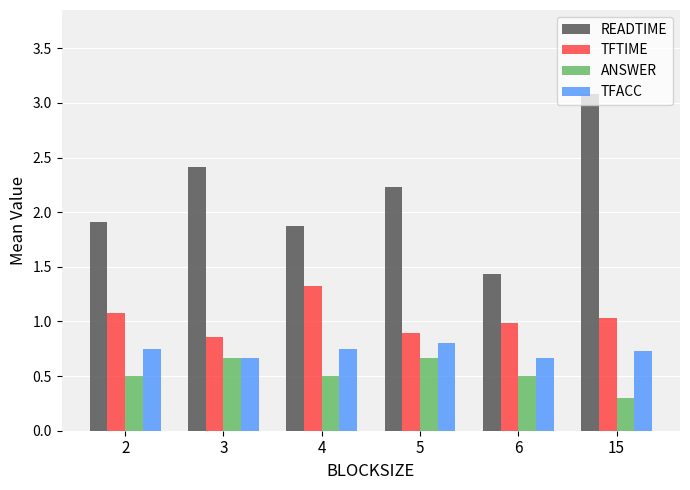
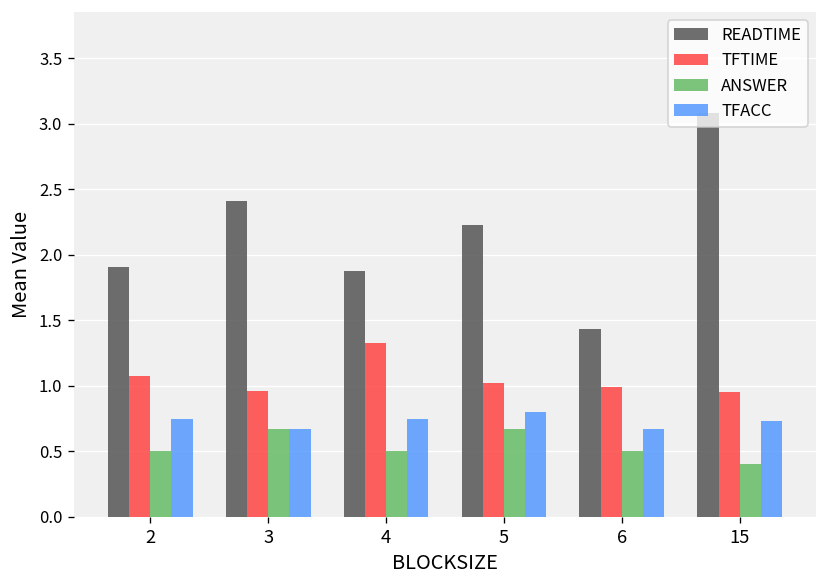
  {
    "READTIME": {
      "2": 1.91,
      "3": 2.41,
      "4": 1.88,
      "5": 2.23,
      "6": 1.43
    },
    "TFTIME": {
      "2": 1.08,
-     "3": 0.86,
+     "3": 0.96,
      "4": 1.33,
-     "5": 0.89,
+     "5": 1.02,
      "6": 0.99,
-     "15": 1.03
+     "15": 0.95
    },
    "ANSWER": {
      "2": 0.5,
      "3": 0.67,
      "4": 0.5,
      "5": 0.67,
      "6": 0.5,
-     "15": 0.3
+     "15": 0.4
    },
    "TFACC": {
      "2": 0.75,
      "3": 0.67,
      "4": 0.75,
      "5": 0.80,
      "6": 0.67,
      "15": 0.73
    }
  }
